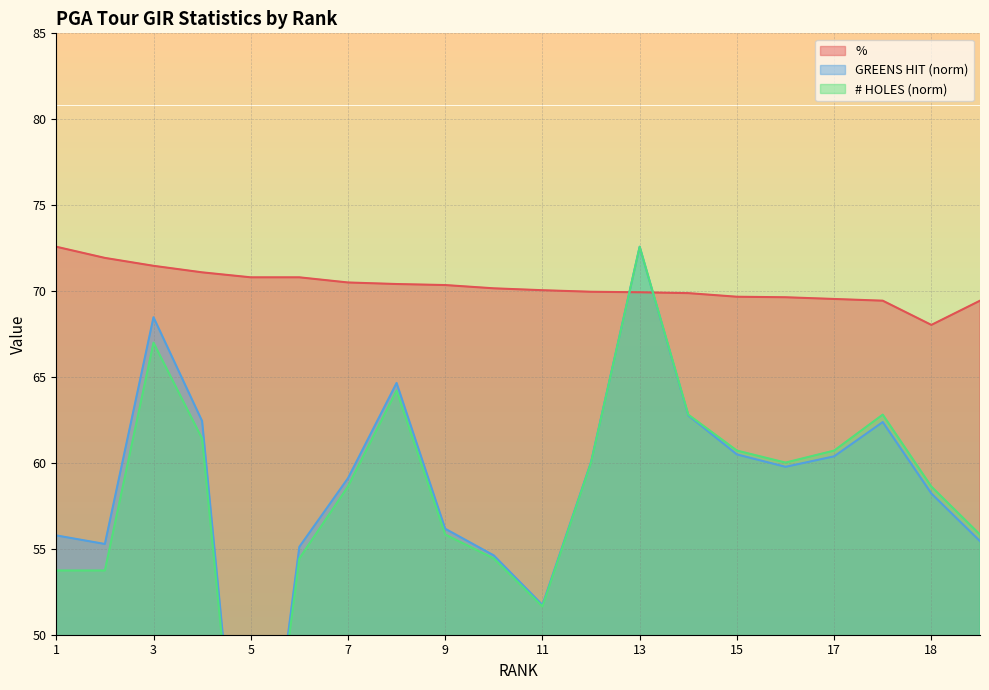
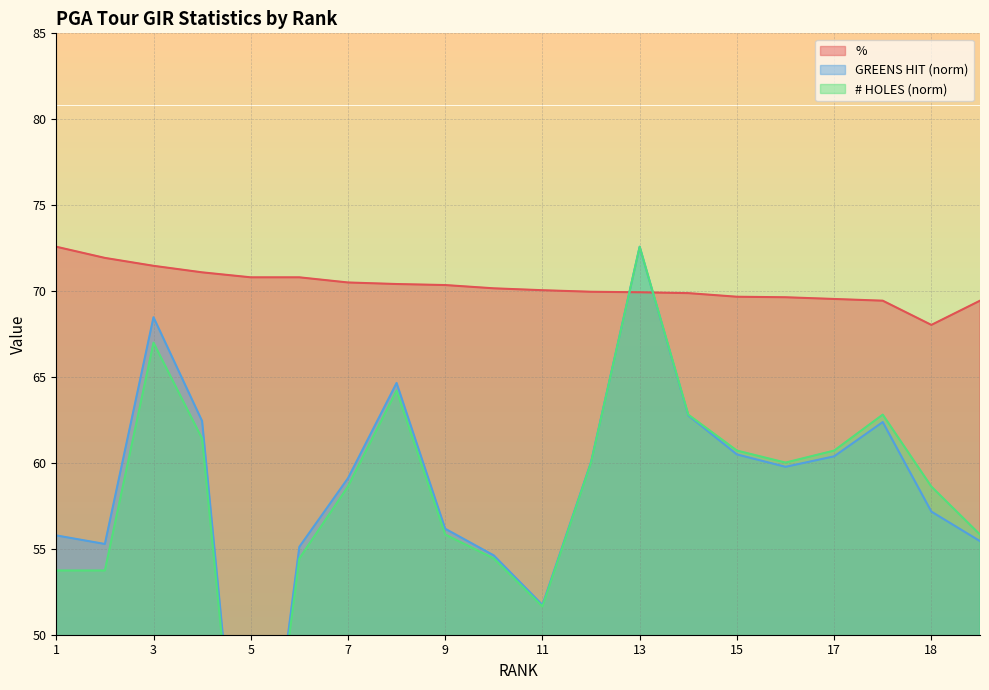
  {
    "%": {
      "18": 68.0
    },
    "GREENS HIT (norm)": {
-     "18": 58.2
+     "18": 57.2
    },
    "# HOLES (norm)": {
      "18": 58.6
    }
  }
